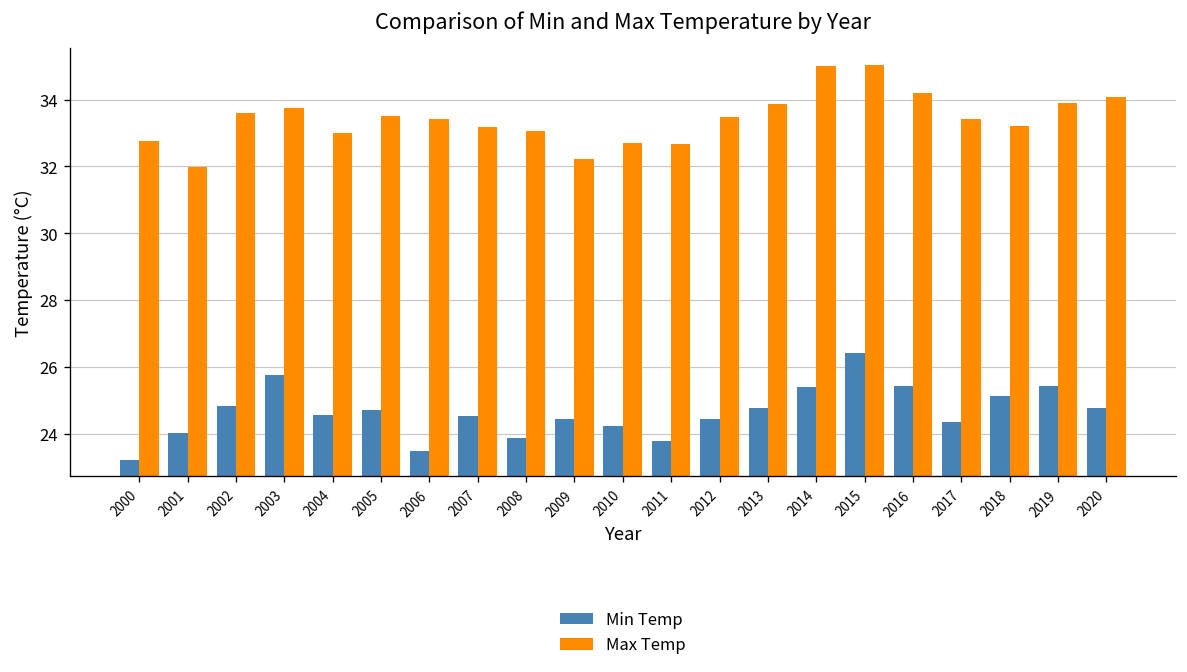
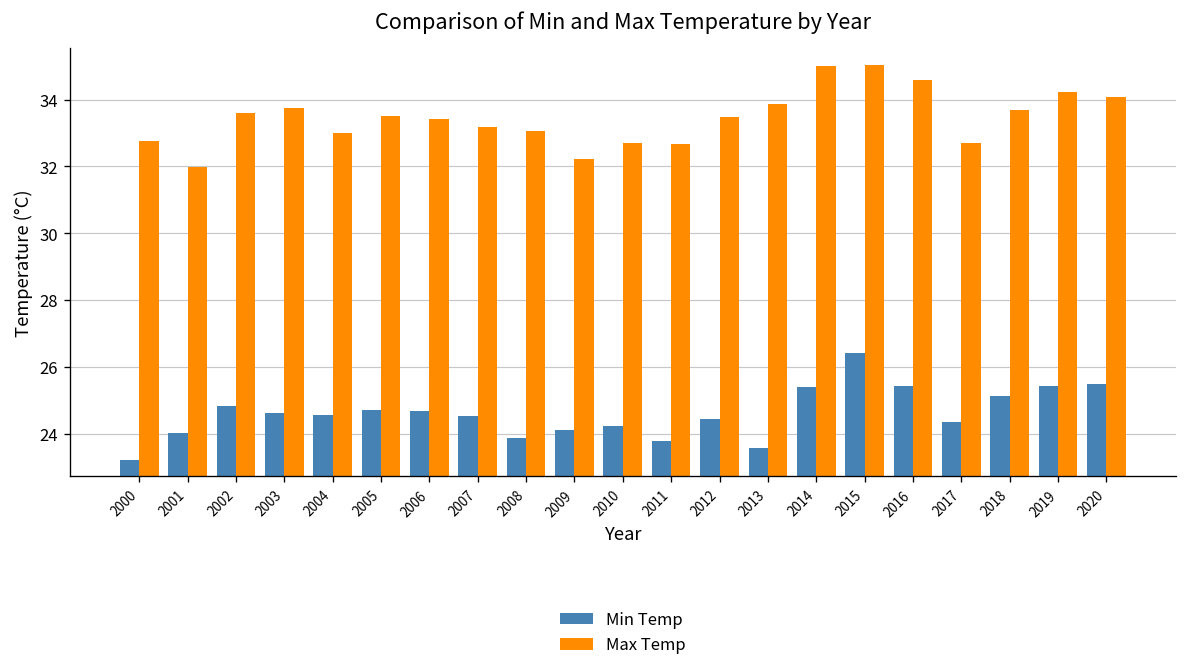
  {
    "Min Temp": {
      "2000": 23.2,
      "2001": 24.0,
      "2002": 24.8,
-     "2003": 25.8,
+     "2003": 24.6,
      "2004": 24.6,
      "2005": 24.7,
-     "2006": 23.5,
+     "2006": 24.7,
      "2007": 24.5,
      "2008": 23.9,
-     "2009": 24.5,
+     "2009": 24.1,
      "2010": 24.3,
      "2011": 23.8,
      "2012": 24.5,
-     "2013": 24.8,
+     "2013": 23.6,
      "2014": 25.4,
      "2015": 26.4,
      "2016": 25.4,
      "2017": 24.4,
      "2018": 25.1,
      "2019": 25.4,
-     "2020": 24.8
+     "2020": 25.5
    },
    "Max Temp": {
      "2000": 32.8,
      "2001": 32.0,
      "2002": 33.6,
      "2003": 33.8,
      "2004": 33.0,
      "2005": 33.5,
      "2006": 33.4,
      "2007": 33.2,
      "2008": 33.1,
      "2009": 32.2,
      "2010": 32.7,
      "2011": 32.7,
      "2012": 33.5,
      "2013": 33.9,
      "2014": 35.0,
      "2015": 35.0,
-     "2016": 34.2,
-     "2017": 33.4,
-     "2018": 33.2,
-     "2019": 33.9,
+     "2016": 34.6,
+     "2017": 32.7,
+     "2018": 33.7,
+     "2019": 34.2,
      "2020": 34.1
    }
  }
